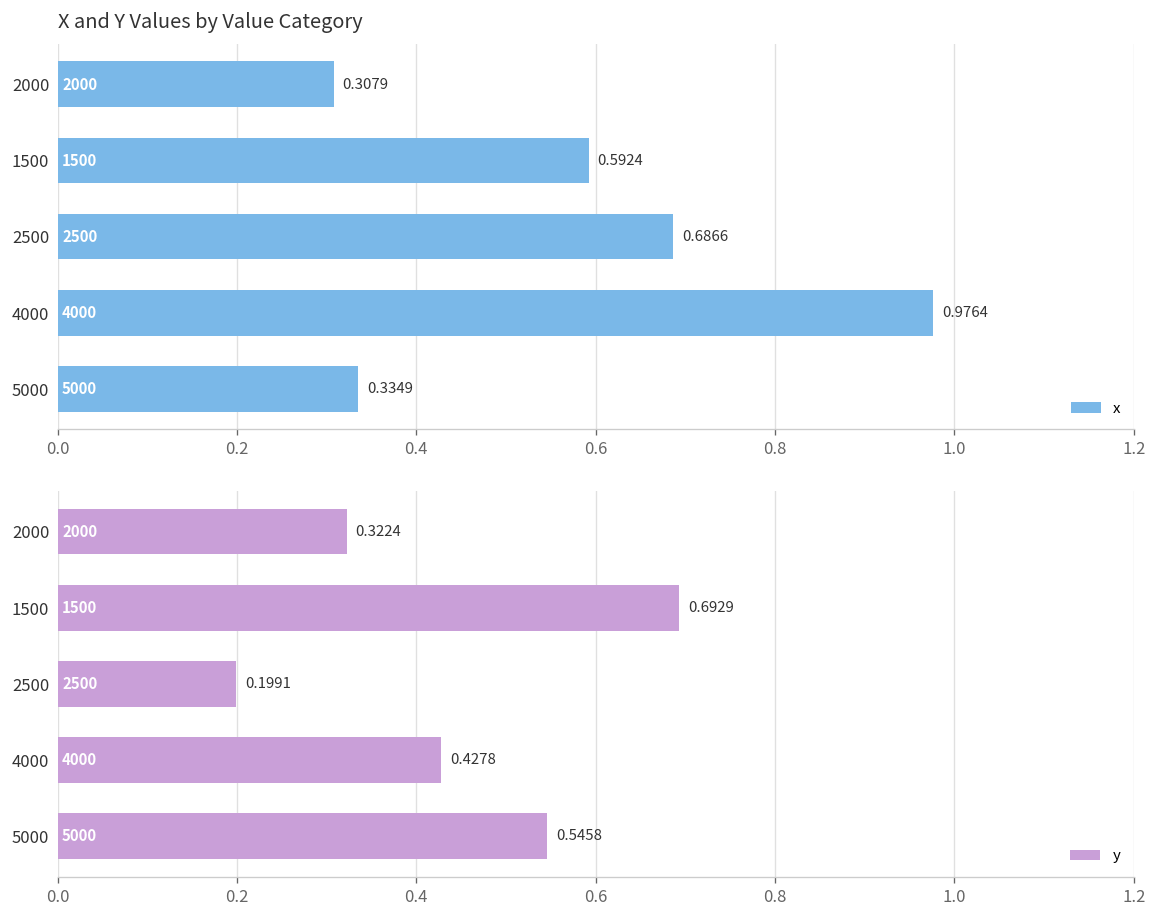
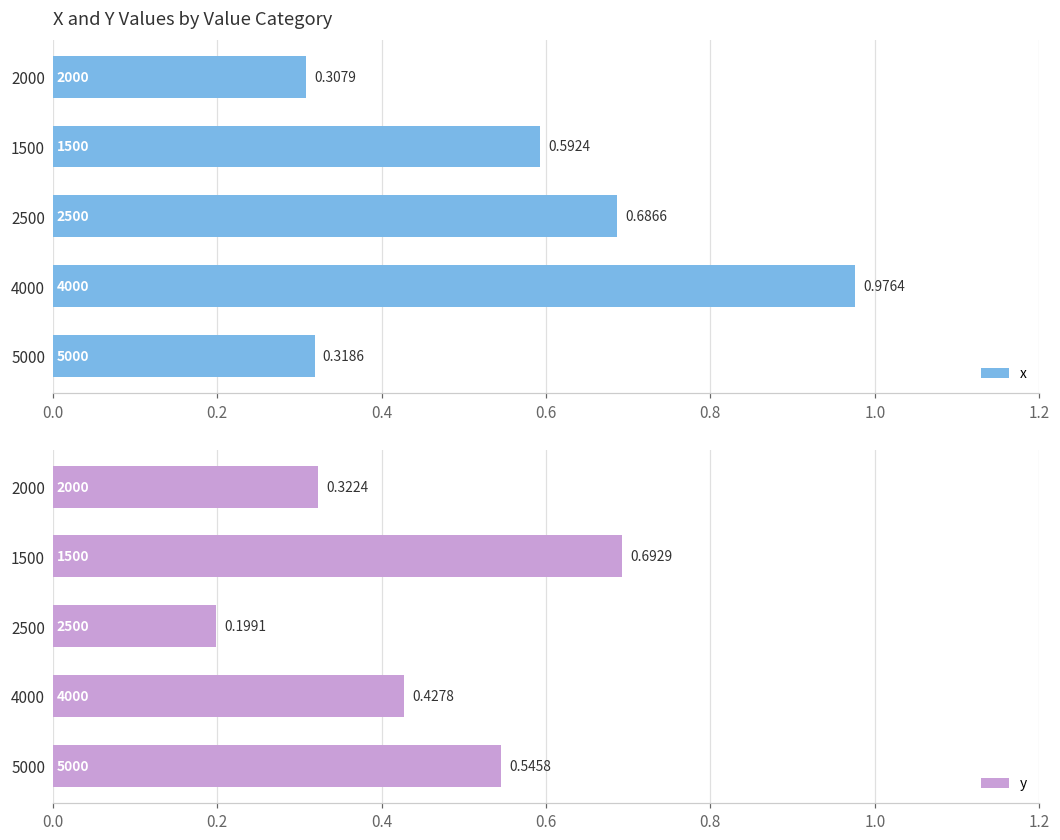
  {
    "X and Y Values by Value Category": {
      "2000": 0.3079,
      "1500": 0.5924,
      "2500": 0.6866,
      "4000": 0.9764,
-     "5000": 0.3349
+     "5000": 0.3186
    }
  }
